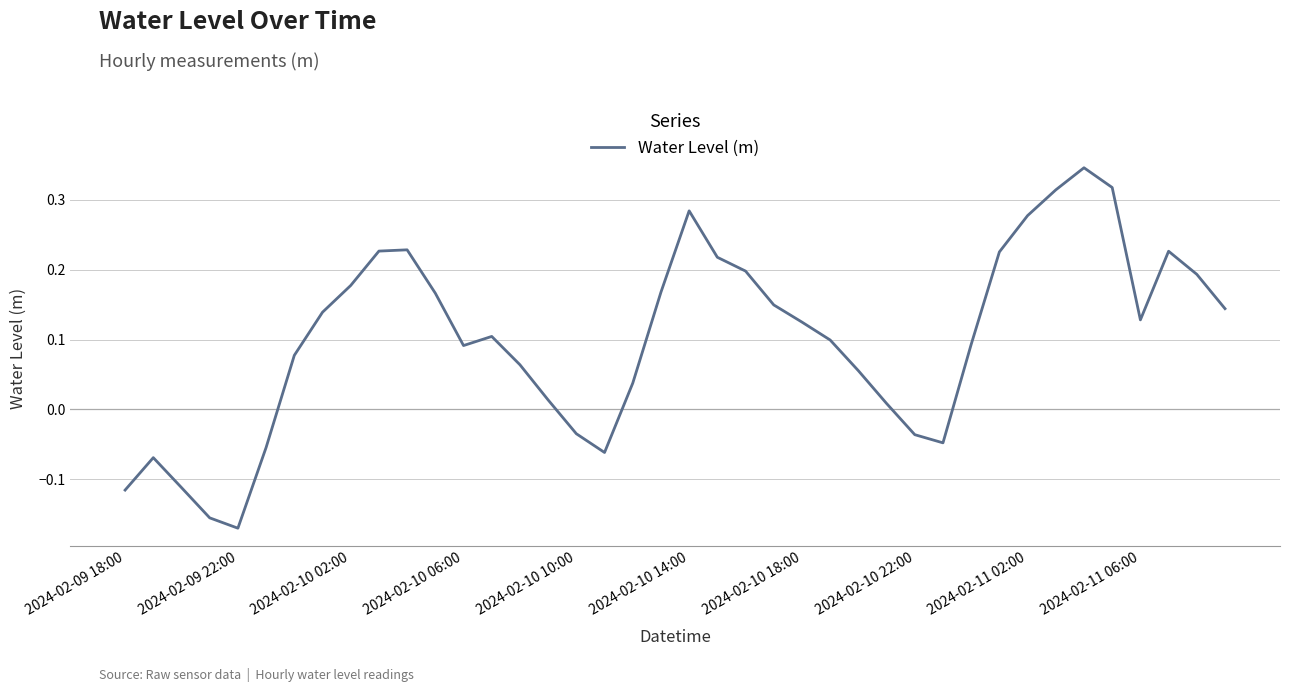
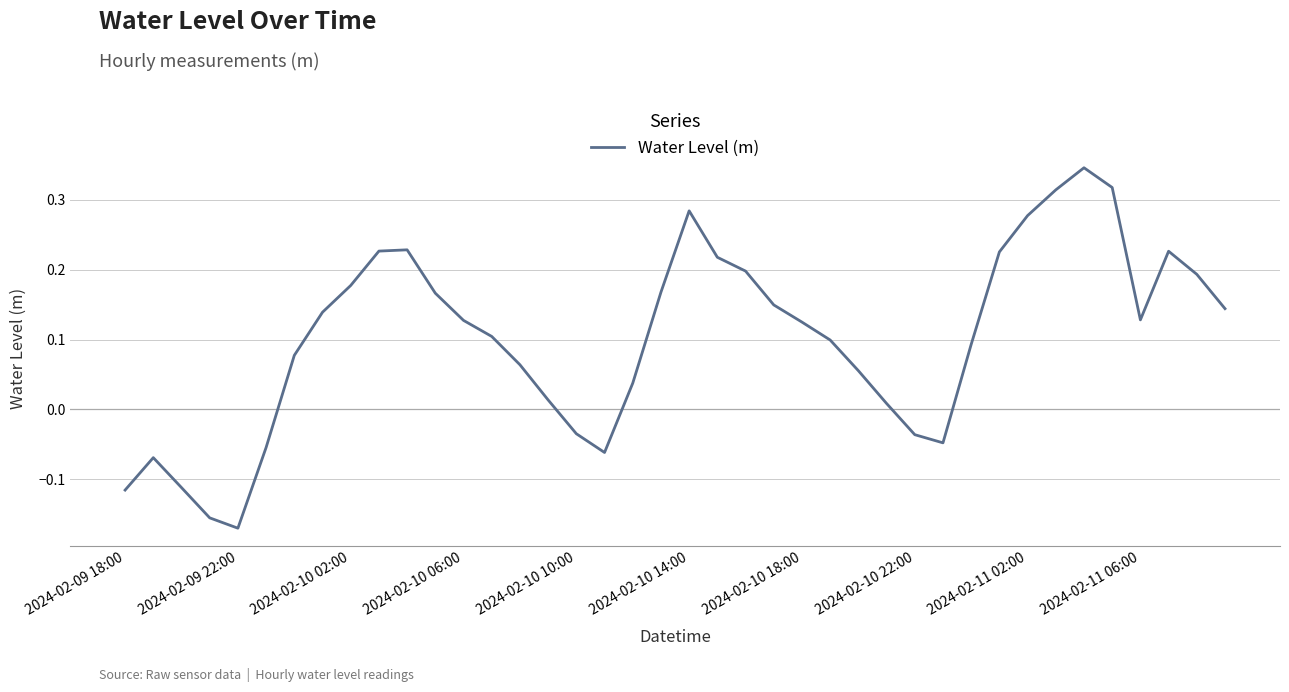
  {
    "2024-02-09 18:00": -0.12,
    "2024-02-09 22:00": -0.17,
    "2024-02-10 02:00": 0.18,
-   "2024-02-10 06:00": 0.09,
+   "2024-02-10 06:00": 0.13,
    "2024-02-10 10:00": -0.03,
    "2024-02-10 14:00": 0.28,
    "2024-02-10 18:00": 0.13,
    "2024-02-10 22:00": -0.04,
    "2024-02-11 02:00": 0.28,
    "2024-02-11 06:00": 0.13
  }
